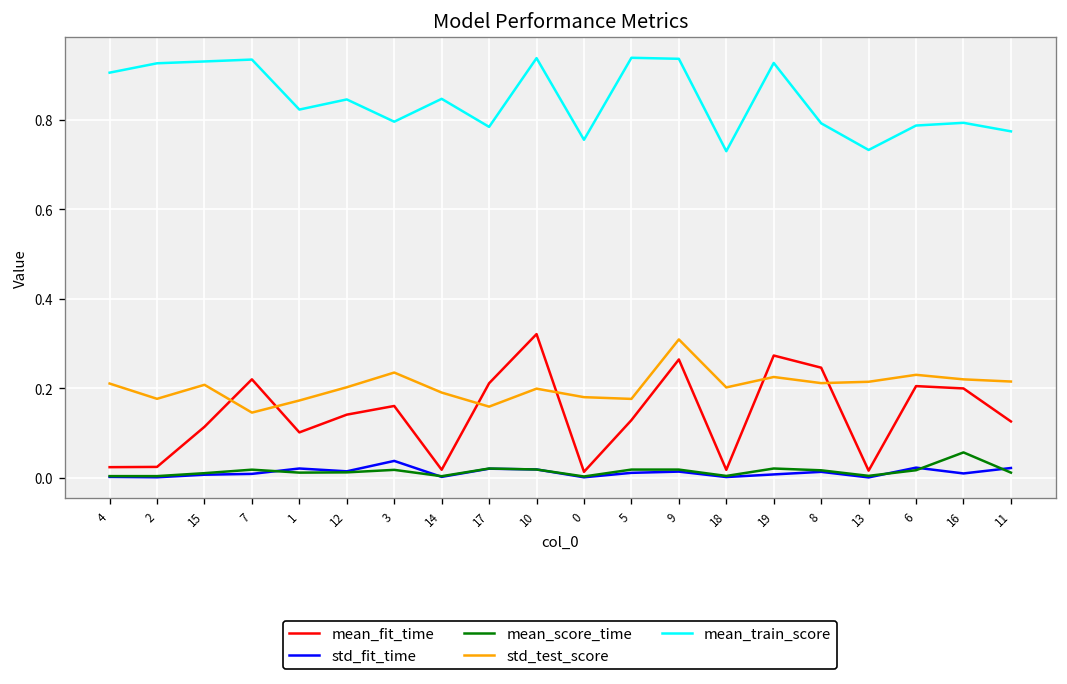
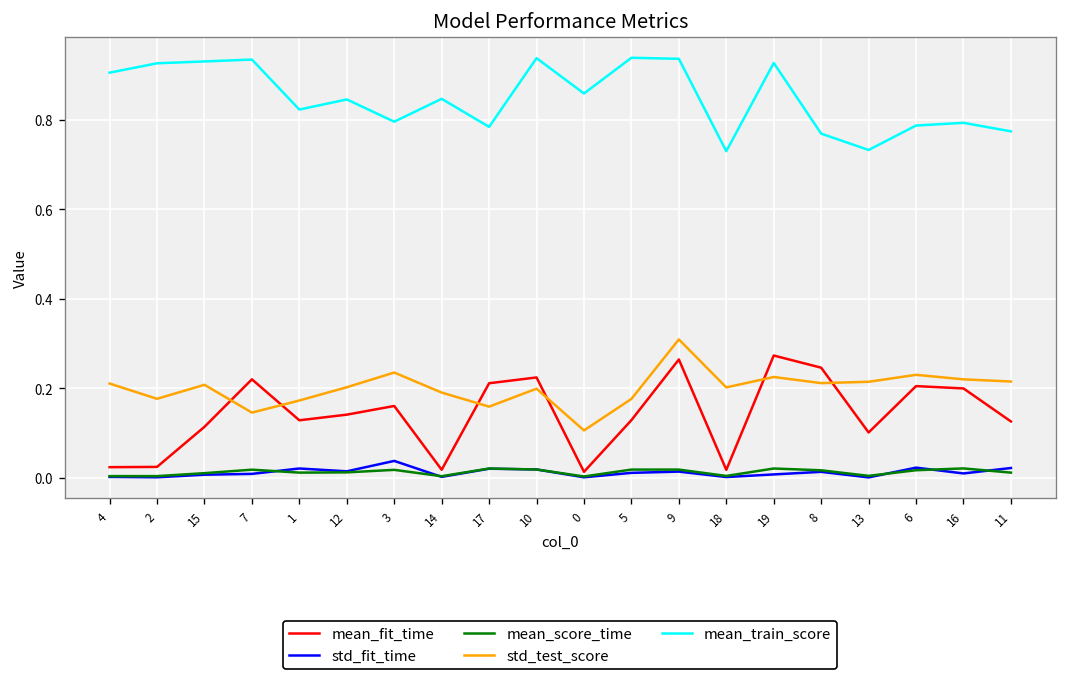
  {
    "mean_fit_time": {
      "4": 0.02,
      "2": 0.02,
      "15": 0.11,
      "7": 0.22,
-     "1": 0.10,
+     "1": 0.13,
      "12": 0.14,
      "3": 0.16,
      "14": 0.02,
      "17": 0.21,
-     "10": 0.32,
+     "10": 0.22,
      "0": 0.01,
      "5": 0.13,
      "9": 0.26,
      "18": 0.02,
      "19": 0.27,
      "8": 0.25,
-     "13": 0.02,
+     "13": 0.10,
      "6": 0.21,
      "16": 0.20,
      "11": 0.13
    },
    "std_fit_time": {
      "7": 0.01,
      "1": 0.02,
      "3": 0.04,
      "5": 0.01,
      "19": 0.01,
      "16": 0.01,
      "11": 0.02
    },
    "mean_score_time": {
      "7": 0.02,
      "1": 0.01,
      "3": 0.02,
      "5": 0.02,
      "19": 0.02,
-     "16": 0.06,
+     "16": 0.02,
      "11": 0.01
    },
    "std_test_score": {
      "4": 0.21,
      "2": 0.18,
      "15": 0.21,
      "7": 0.15,
      "1": 0.17,
      "12": 0.20,
      "3": 0.24,
      "14": 0.19,
      "17": 0.16,
      "10": 0.20,
-     "0": 0.18,
+     "0": 0.11,
      "5": 0.18,
      "9": 0.31,
      "18": 0.20,
      "19": 0.23,
      "8": 0.21,
      "13": 0.21,
      "6": 0.23,
      "16": 0.22,
      "11": 0.22
    },
    "mean_train_score": {
      "4": 0.91,
      "2": 0.93,
      "15": 0.93,
      "7": 0.94,
      "1": 0.82,
      "12": 0.85,
      "3": 0.80,
      "14": 0.85,
      "17": 0.78,
      "10": 0.94,
-     "0": 0.76,
+     "0": 0.86,
      "5": 0.94,
      "9": 0.94,
      "18": 0.73,
      "19": 0.93,
-     "8": 0.79,
+     "8": 0.77,
      "13": 0.73,
      "6": 0.79,
      "16": 0.79,
      "11": 0.77
    }
  }
